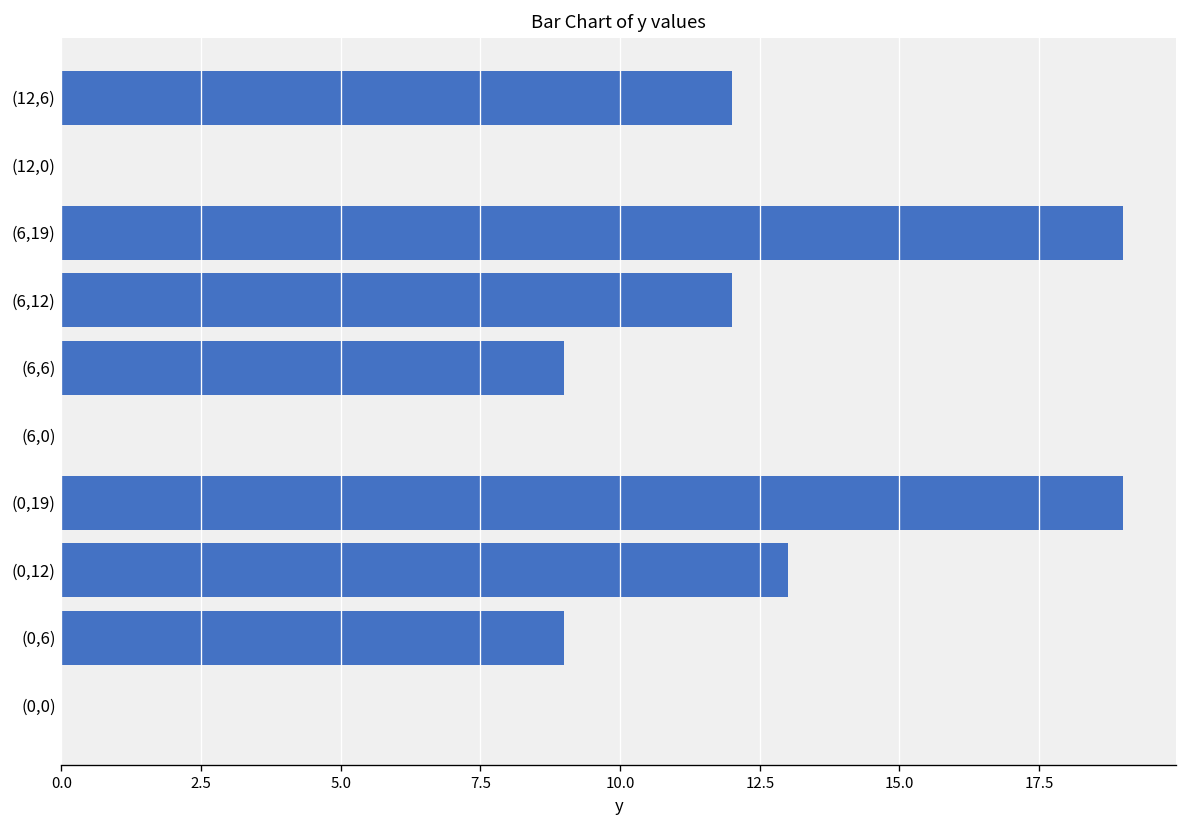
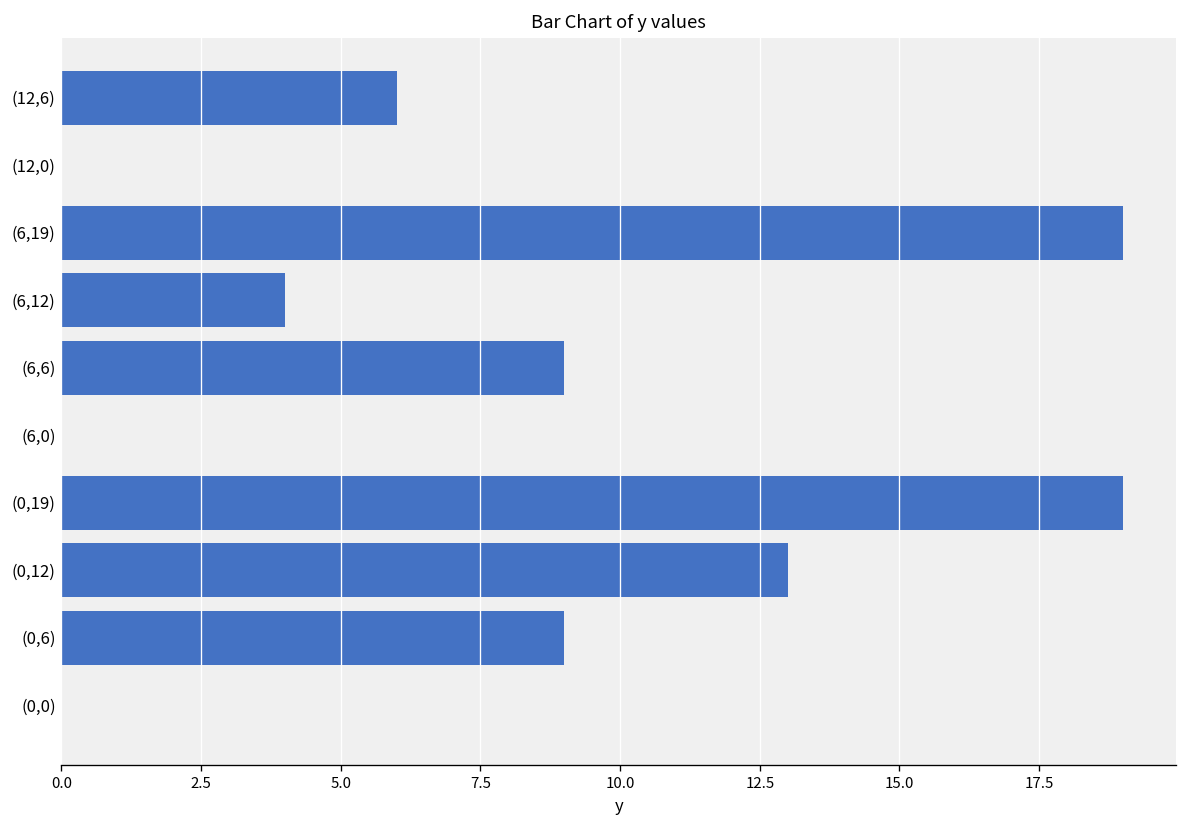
  {
-   "(12,6)": 12,
+   "(12,6)": 6,
    "(12,0)": 0,
    "(6,19)": 19,
-   "(6,12)": 12,
+   "(6,12)": 4,
    "(6,6)": 9,
    "(6,0)": 0,
    "(0,19)": 19,
    "(0,12)": 13,
    "(0,6)": 9,
    "(0,0)": 0
  }
